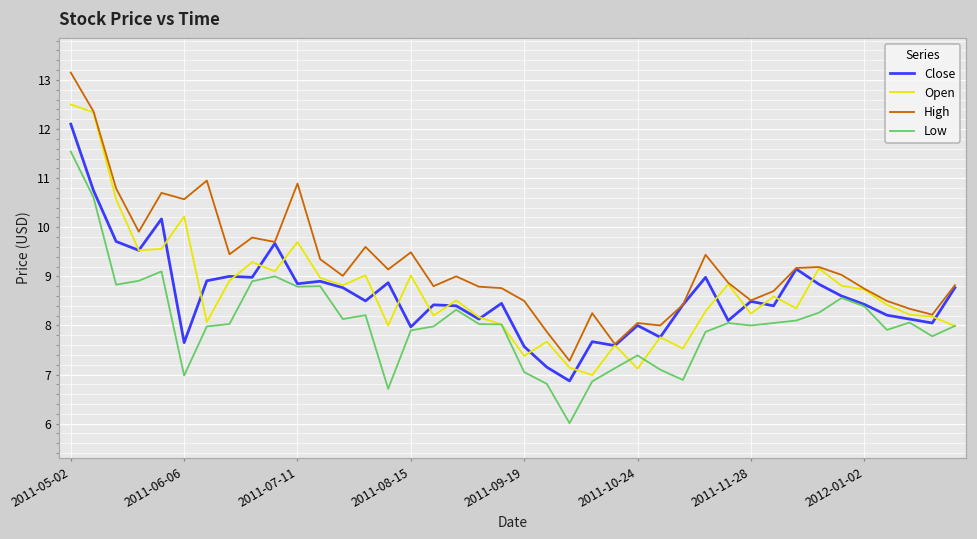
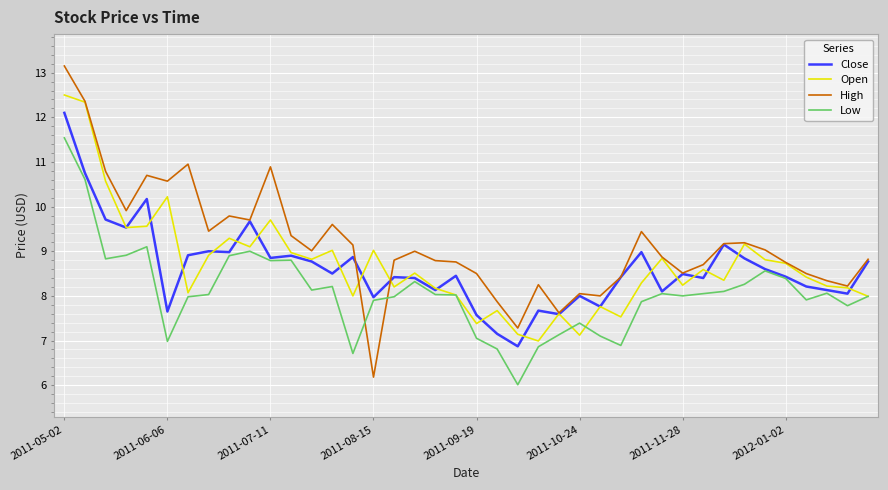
  {
    "Close": {
      "2011-05-02": 12.1,
      "2011-06-06": 7.7,
      "2011-07-11": 8.9,
      "2011-08-15": 8.0,
      "2011-09-19": 7.6
    },
    "Open": {
      "2011-05-02": 12.5,
      "2011-06-06": 10.2,
      "2011-07-11": 9.7,
      "2011-08-15": 9.0,
      "2011-09-19": 7.4,
      "2011-10-24": 7.1,
      "2011-11-28": 8.2
    },
    "High": {
      "2011-05-02": 13.2,
      "2011-06-06": 10.6,
      "2011-07-11": 10.9,
-     "2011-08-15": 9.5,
+     "2011-08-15": 6.2,
      "2011-09-19": 8.5
    },
    "Low": {
      "2011-05-02": 11.5,
      "2011-06-06": 7.0,
      "2011-07-11": 8.8,
      "2011-08-15": 7.9,
      "2011-09-19": 7.1,
      "2011-10-24": 7.4,
      "2011-11-28": 8.0
    }
  }
